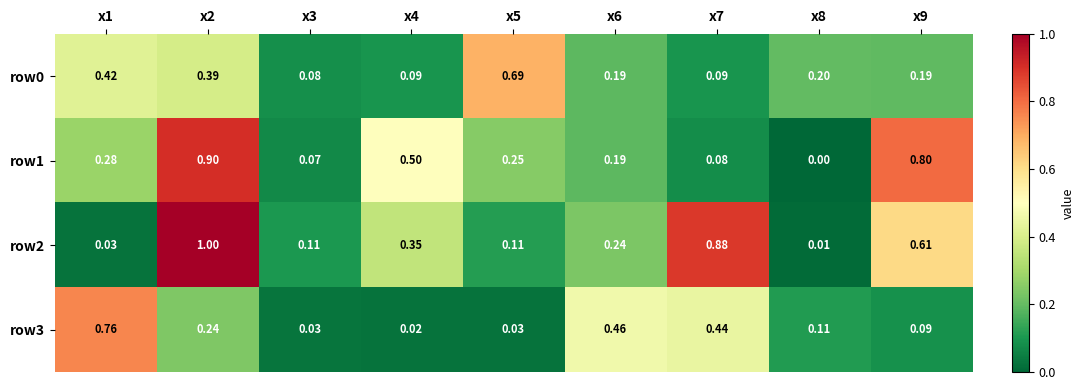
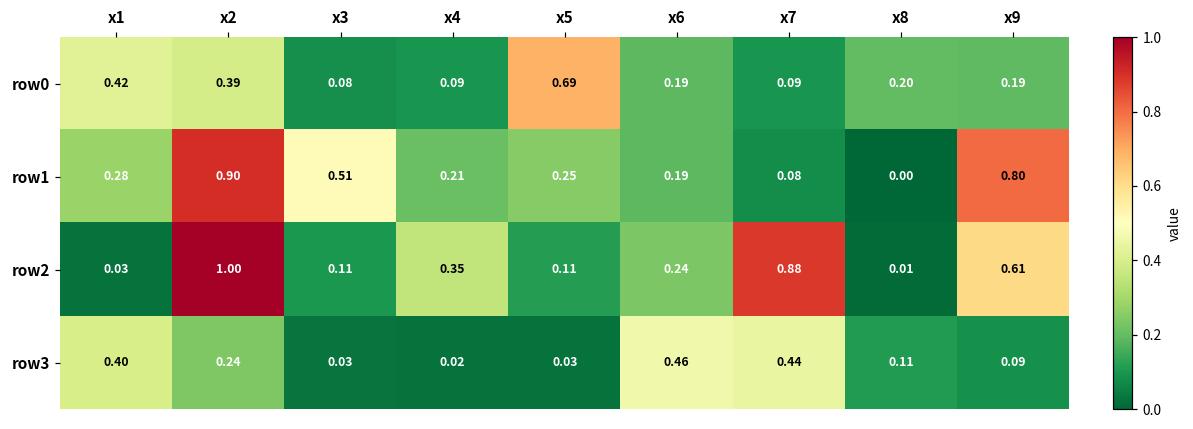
  {
    "row0": {
      "x1": 0.42,
      "x2": 0.39,
      "x3": 0.08,
      "x4": 0.09,
      "x5": 0.69,
      "x6": 0.19,
      "x7": 0.09,
      "x8": 0.20,
      "x9": 0.19
    },
    "row1": {
      "x1": 0.28,
      "x2": 0.90,
-     "x3": 0.07,
-     "x4": 0.50,
+     "x3": 0.51,
+     "x4": 0.21,
      "x5": 0.25,
      "x6": 0.19,
      "x7": 0.08,
      "x8": 0.00,
      "x9": 0.80
    },
    "row2": {
      "x1": 0.03,
      "x2": 1.00,
      "x3": 0.11,
      "x4": 0.35,
      "x5": 0.11,
      "x6": 0.24,
      "x7": 0.88,
      "x8": 0.01,
      "x9": 0.61
    },
    "row3": {
-     "x1": 0.76,
+     "x1": 0.40,
      "x2": 0.24,
      "x3": 0.03,
      "x4": 0.02,
      "x5": 0.03,
      "x6": 0.46,
      "x7": 0.44,
      "x8": 0.11,
      "x9": 0.09
    }
  }
